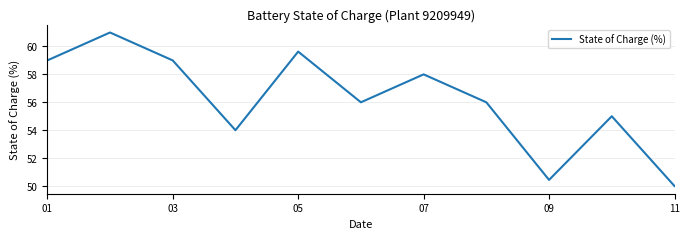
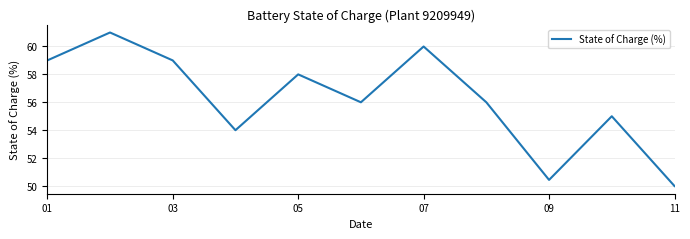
  {
    "01": 59.0,
    "03": 59.0,
-   "05": 59.6,
-   "07": 58.0,
+   "05": 58.0,
+   "07": 60.0,
    "09": 50.4,
    "11": 50.0
  }
